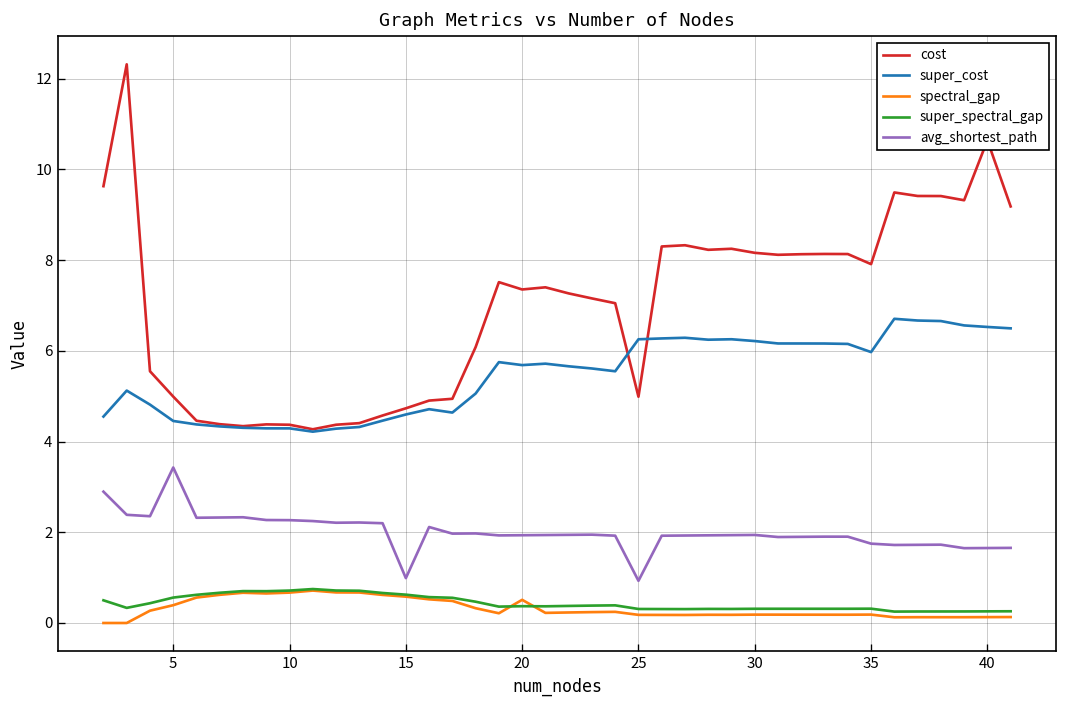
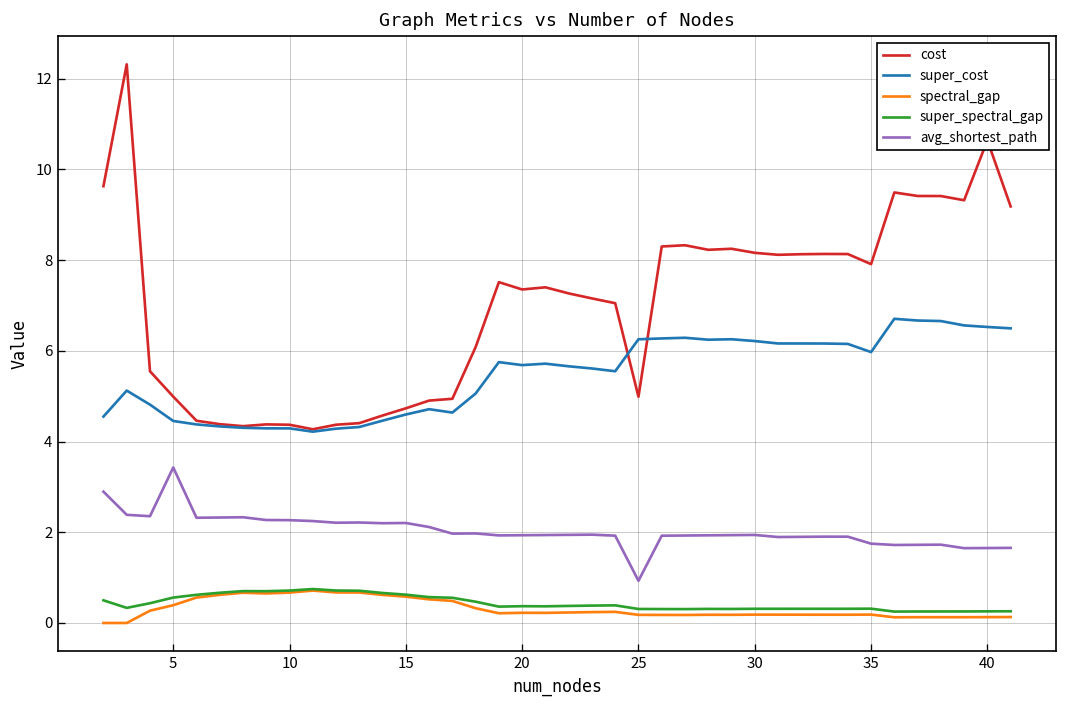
  {
    "cost": {
      "5": 5.0,
      "10": 4.4,
      "15": 4.7,
      "20": 7.4,
      "25": 5.0,
      "30": 8.2,
      "35": 7.9
    },
    "super_cost": {
      "5": 4.5,
      "10": 4.3,
      "15": 4.6,
      "20": 5.7,
      "25": 6.3,
      "30": 6.2,
      "35": 6.0,
      "40": 6.5
    },
    "spectral_gap": {
      "5": 0.4,
-     "20": 0.5,
+     "20": 0.2,
      "25": 0.2,
      "30": 0.2,
      "35": 0.2,
      "40": 0.1
    },
    "super_spectral_gap": {
      "5": 0.6,
      "20": 0.4,
      "25": 0.3,
      "30": 0.3,
      "35": 0.3,
      "40": 0.3
    },
    "avg_shortest_path": {
      "5": 3.4,
      "10": 2.3,
-     "15": 1.0,
+     "15": 2.2,
      "20": 1.9,
      "25": 0.9,
      "30": 1.9,
      "35": 1.7,
      "40": 1.7
    }
  }
